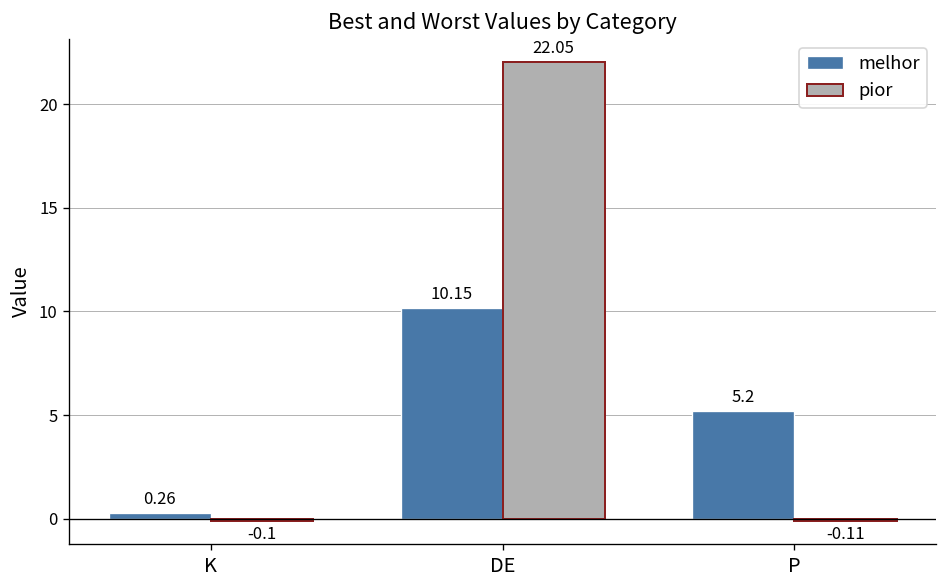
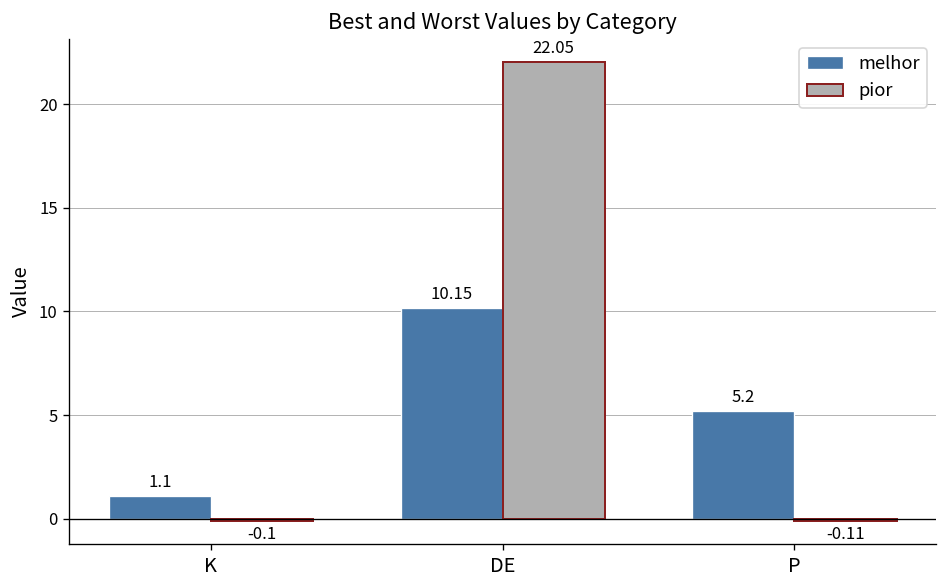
  {
    "melhor": {
-     "K": 0.26,
+     "K": 1.1,
      "DE": 10.15,
      "P": 5.2
    },
    "pior": {
      "K": -0.1,
      "DE": 22.05,
      "P": -0.11
    }
  }
